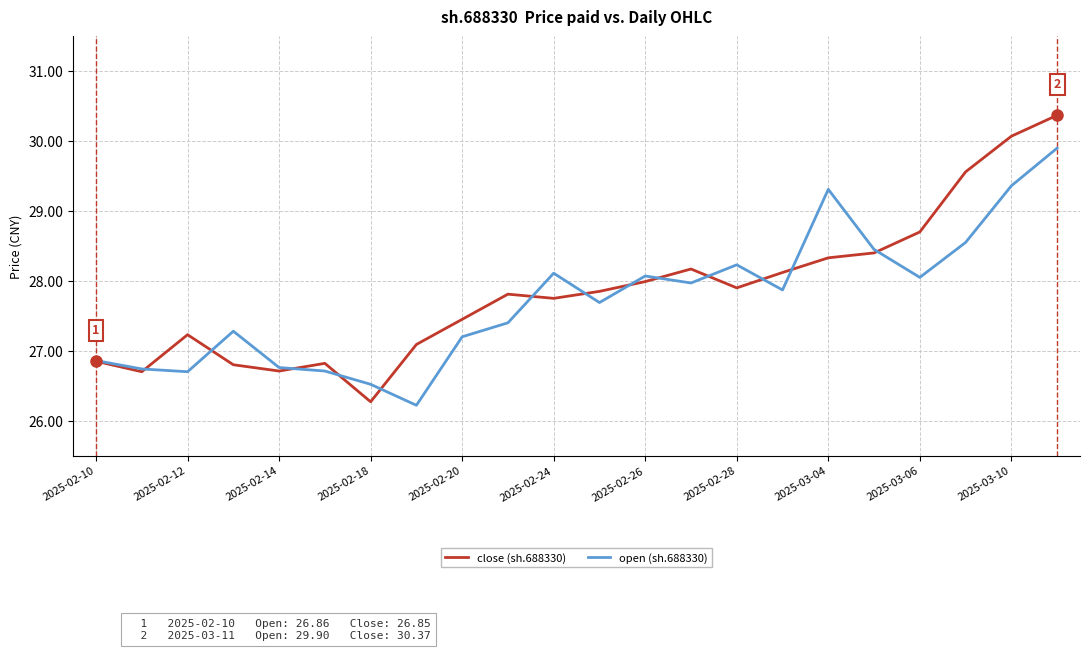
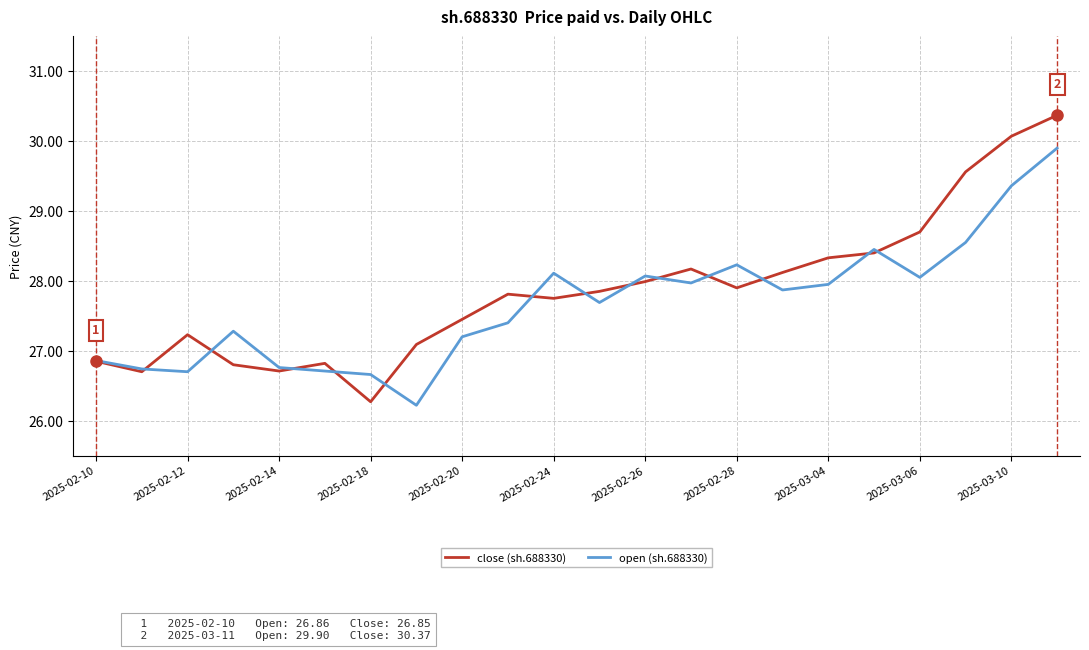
  {
    "open (sh.688330)": {
      "2025-02-12": 26.7,
      "2025-02-14": 26.8,
-     "2025-02-18": 26.5,
+     "2025-02-18": 26.7,
      "2025-02-20": 27.2,
      "2025-02-24": 28.1,
      "2025-02-26": 28.1,
      "2025-02-28": 28.2,
-     "2025-03-04": 29.3,
+     "2025-03-04": 28.0,
      "2025-03-06": 28.1,
      "2025-03-10": 29.4
    }
  }
